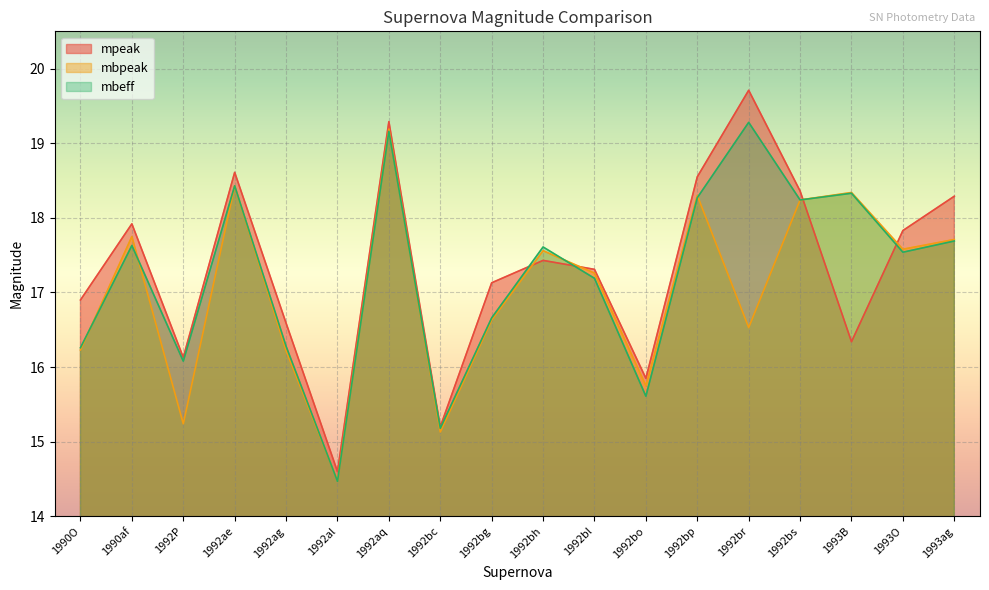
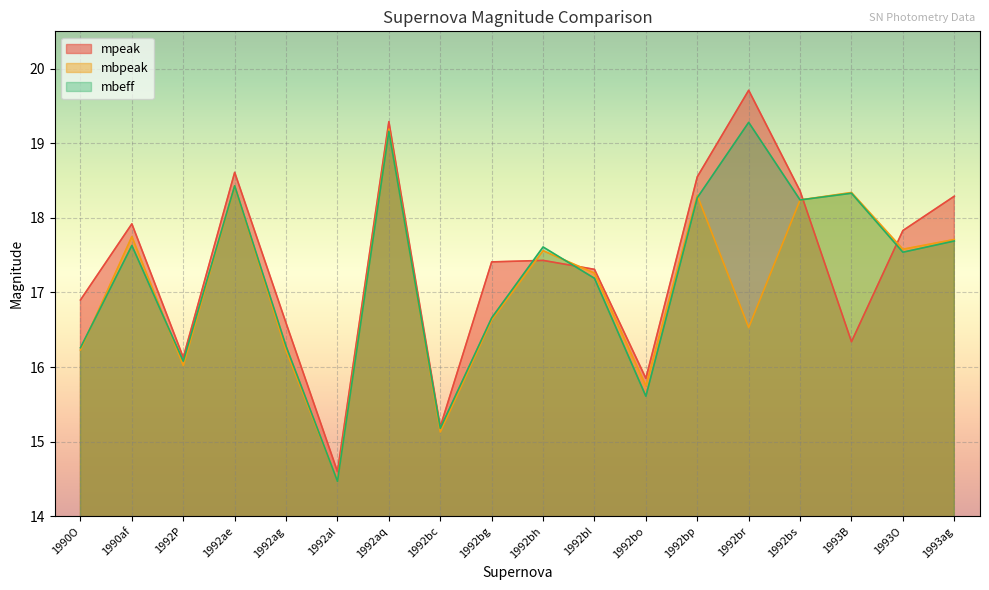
  {
    "mpeak": {
      "1990O": 16.9,
      "1990af": 17.9,
      "1992P": 16.1,
      "1992ae": 18.6,
      "1992ag": 16.6,
      "1992al": 14.6,
      "1992aq": 19.3,
-     "1992bg": 17.1,
+     "1992bg": 17.4,
      "1992bh": 17.4,
      "1992bl": 17.3,
      "1992bo": 15.9,
      "1992bp": 18.6,
      "1992br": 19.7,
      "1992bs": 18.4,
      "1993B": 16.3,
      "1993O": 17.8,
      "1993ag": 18.3
    },
    "mbpeak": {
      "1990af": 17.8,
-     "1992P": 15.2,
+     "1992P": 16.0,
      "1992ag": 16.2,
      "1992bc": 15.1,
      "1992bh": 17.6,
      "1992bl": 17.3,
      "1992bo": 15.8,
      "1992br": 16.5,
      "1993O": 17.6
    },
    "mbeff": {
      "1990af": 17.6,
      "1992P": 16.1,
      "1992ag": 16.3,
      "1992bh": 17.6,
      "1992bl": 17.2,
      "1992bo": 15.6,
      "1992br": 19.3,
      "1993O": 17.5
    }
  }
